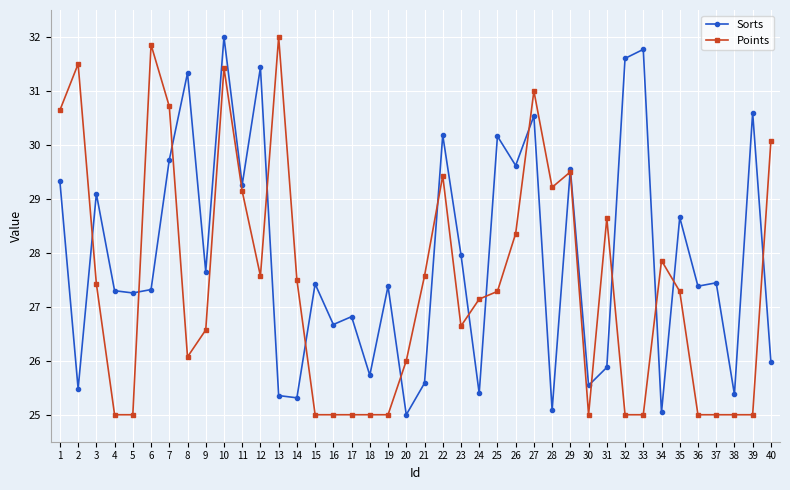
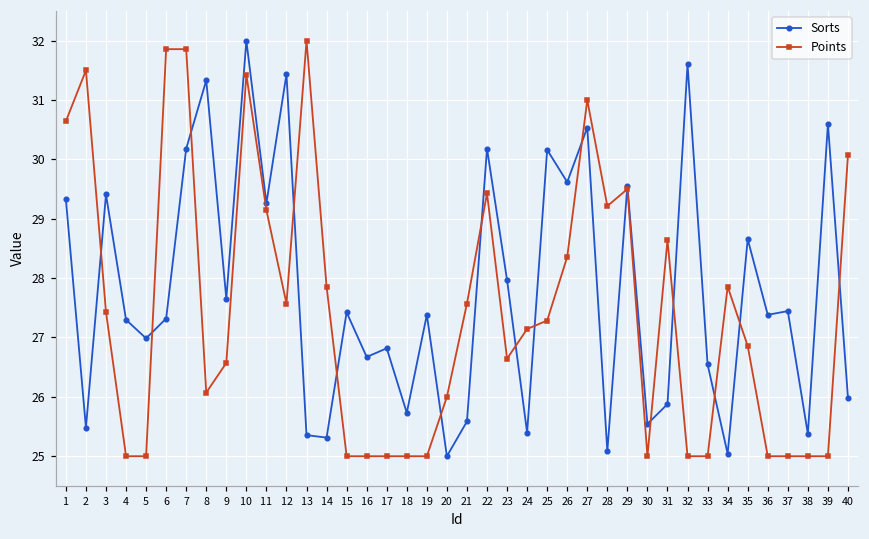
  {
    "Sorts": {
      "1": 29.3,
      "2": 25.5,
-     "3": 29.1,
+     "3": 29.4,
      "4": 27.3,
-     "5": 27.3,
+     "5": 27.0,
      "6": 27.3,
-     "7": 29.7,
+     "7": 30.2,
      "8": 31.3,
      "9": 27.7,
      "10": 32.0,
      "11": 29.3,
      "12": 31.4,
      "13": 25.4,
      "14": 25.3,
      "15": 27.4,
      "16": 26.7,
      "17": 26.8,
      "18": 25.7,
      "19": 27.4,
      "20": 25.0,
      "21": 25.6,
      "22": 30.2,
      "23": 28.0,
      "24": 25.4,
      "25": 30.2,
      "26": 29.6,
      "27": 30.5,
      "28": 25.1,
      "29": 29.6,
      "30": 25.5,
      "31": 25.9,
      "32": 31.6,
-     "33": 31.8,
+     "33": 26.5,
      "34": 25.0,
      "35": 28.7,
      "36": 27.4,
      "37": 27.4,
      "38": 25.4,
      "39": 30.6,
      "40": 26.0
    },
    "Points": {
      "1": 30.6,
      "2": 31.5,
      "3": 27.4,
      "4": 25.0,
      "5": 25.0,
      "6": 31.9,
-     "7": 30.7,
+     "7": 31.9,
      "8": 26.1,
      "9": 26.6,
      "10": 31.4,
      "11": 29.1,
      "12": 27.6,
      "13": 32.0,
-     "14": 27.5,
+     "14": 27.9,
      "15": 25.0,
      "16": 25.0,
      "17": 25.0,
      "18": 25.0,
      "19": 25.0,
      "20": 26.0,
      "21": 27.6,
      "22": 29.4,
      "23": 26.6,
      "24": 27.1,
      "25": 27.3,
      "26": 28.4,
      "27": 31.0,
      "28": 29.2,
      "29": 29.5,
      "30": 25.0,
      "31": 28.6,
      "32": 25.0,
      "33": 25.0,
      "34": 27.9,
-     "35": 27.3,
+     "35": 26.9,
      "36": 25.0,
      "37": 25.0,
      "38": 25.0,
      "39": 25.0,
      "40": 30.1
    }
  }
